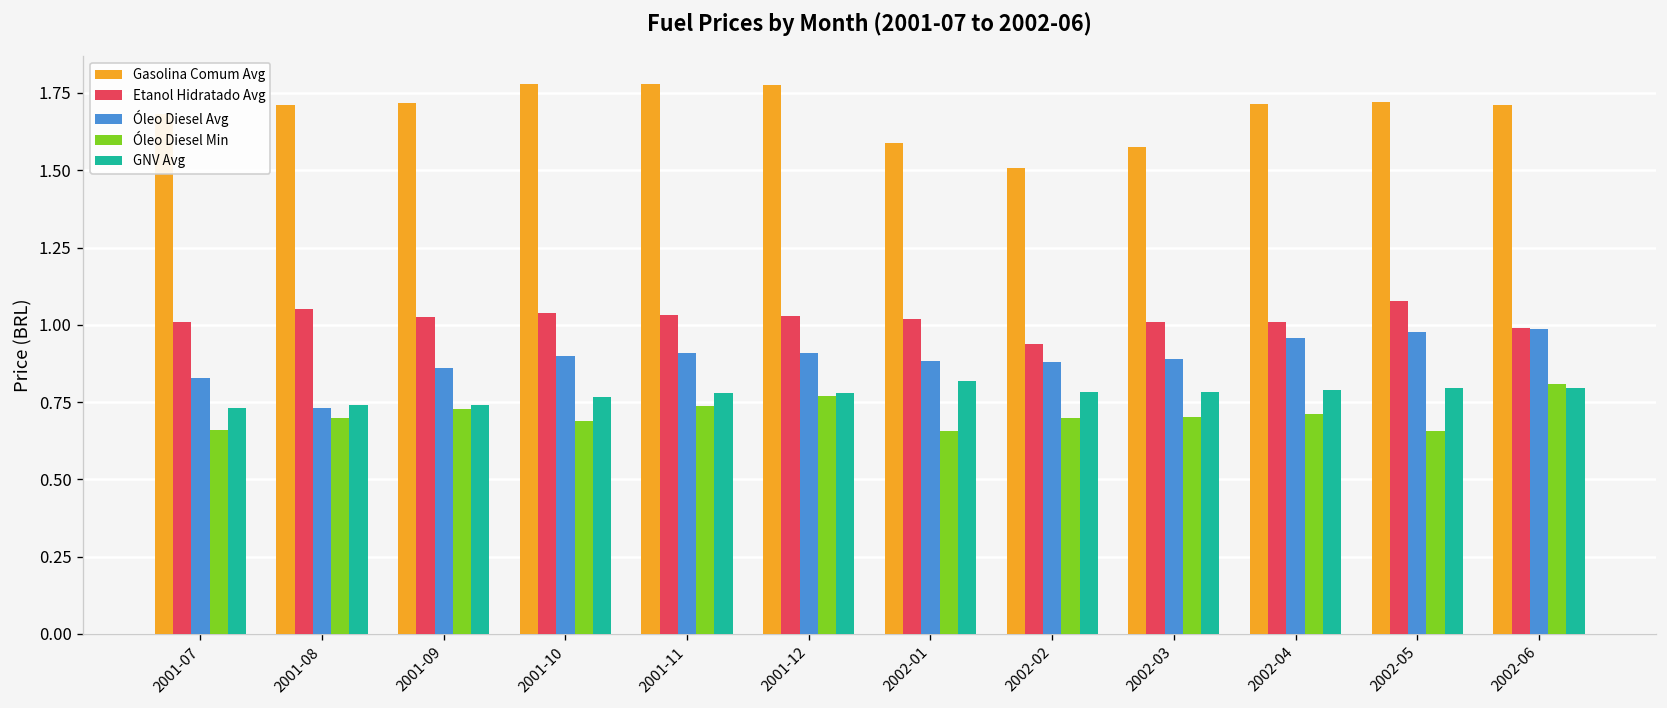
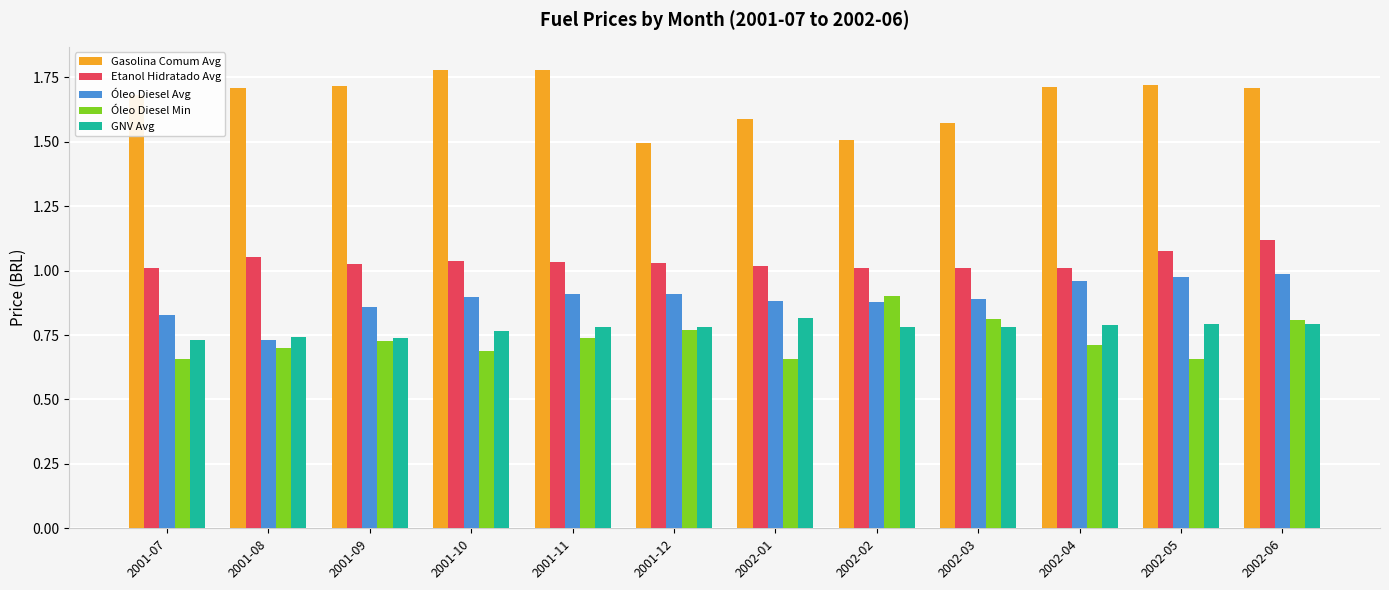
  {
    "Gasolina Comum Avg": {
      "2001-08": 1.71,
      "2001-09": 1.72,
      "2001-10": 1.78,
      "2001-11": 1.78,
-     "2001-12": 1.77,
+     "2001-12": 1.49,
      "2002-01": 1.59,
      "2002-02": 1.51,
      "2002-03": 1.57,
      "2002-04": 1.71,
      "2002-05": 1.72,
      "2002-06": 1.71
    },
    "Etanol Hidratado Avg": {
      "2001-07": 1.01,
      "2001-08": 1.05,
      "2001-09": 1.03,
      "2001-10": 1.04,
      "2001-11": 1.03,
      "2001-12": 1.03,
      "2002-01": 1.02,
-     "2002-02": 0.94,
+     "2002-02": 1.01,
      "2002-03": 1.01,
      "2002-04": 1.01,
      "2002-05": 1.08,
-     "2002-06": 0.99
+     "2002-06": 1.12
    },
    "Óleo Diesel Avg": {
      "2001-07": 0.83,
      "2001-08": 0.73,
      "2001-09": 0.86,
      "2001-10": 0.90,
      "2001-11": 0.91,
      "2001-12": 0.91,
      "2002-01": 0.88,
      "2002-02": 0.88,
      "2002-03": 0.89,
      "2002-04": 0.96,
      "2002-05": 0.98,
      "2002-06": 0.99
    },
    "Óleo Diesel Min": {
      "2001-07": 0.66,
      "2001-08": 0.70,
      "2001-09": 0.73,
      "2001-10": 0.69,
      "2001-11": 0.74,
      "2001-12": 0.77,
      "2002-01": 0.66,
-     "2002-02": 0.7,
-     "2002-03": 0.70,
+     "2002-02": 0.9,
+     "2002-03": 0.81,
      "2002-04": 0.71,
      "2002-05": 0.66,
      "2002-06": 0.81
    },
    "GNV Avg": {
      "2001-07": 0.73,
      "2001-08": 0.74,
      "2001-09": 0.74,
      "2001-10": 0.77,
      "2001-11": 0.78,
      "2001-12": 0.78,
      "2002-01": 0.82,
      "2002-02": 0.78,
      "2002-03": 0.78,
      "2002-04": 0.79,
      "2002-05": 0.79,
      "2002-06": 0.79
    }
  }
